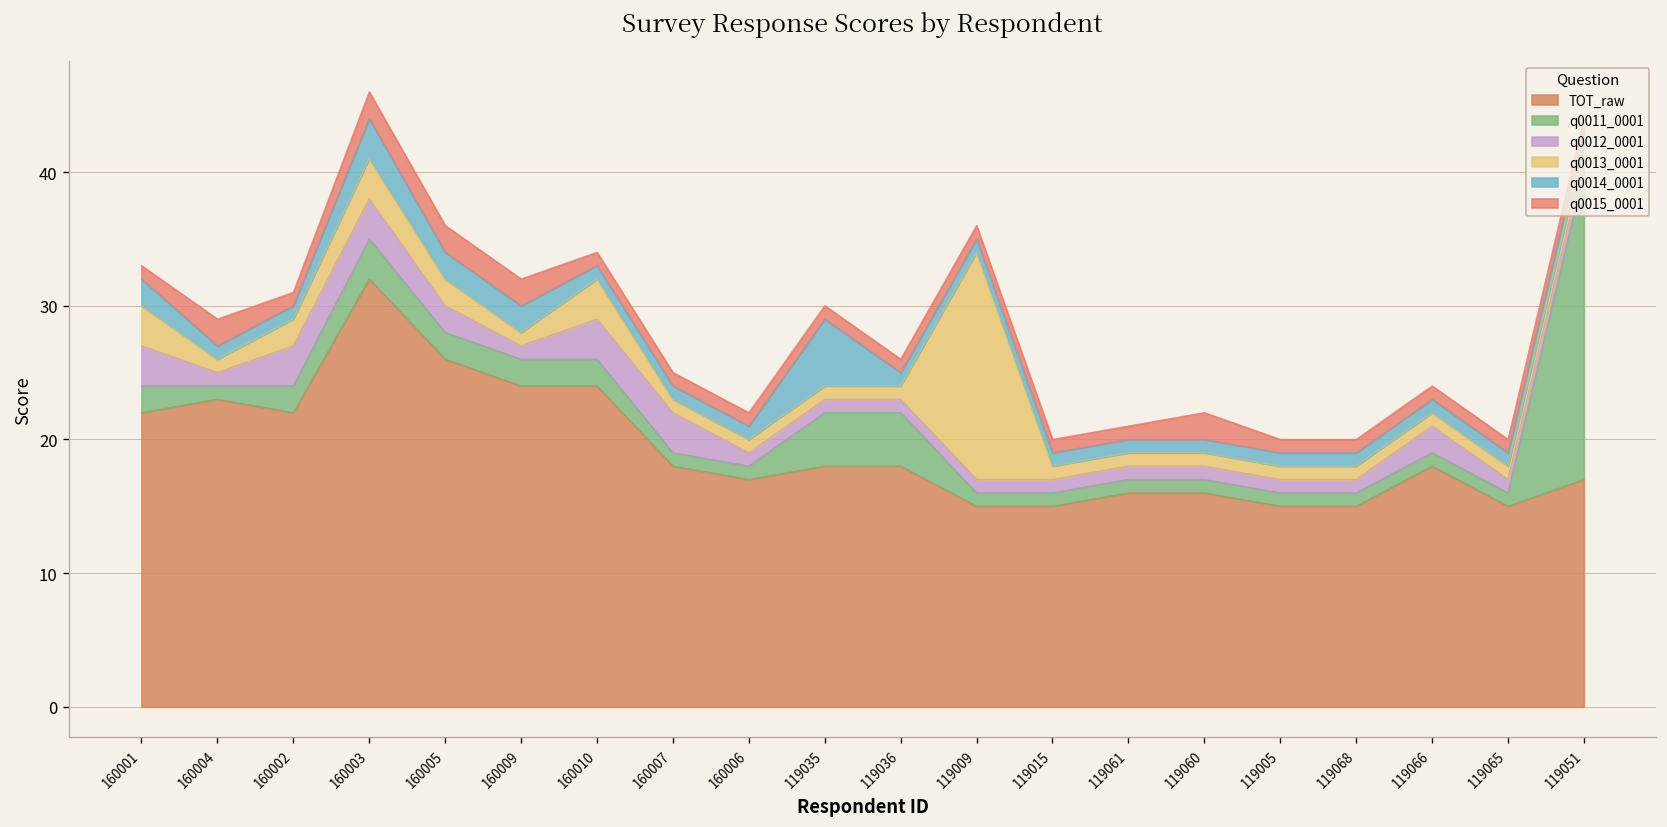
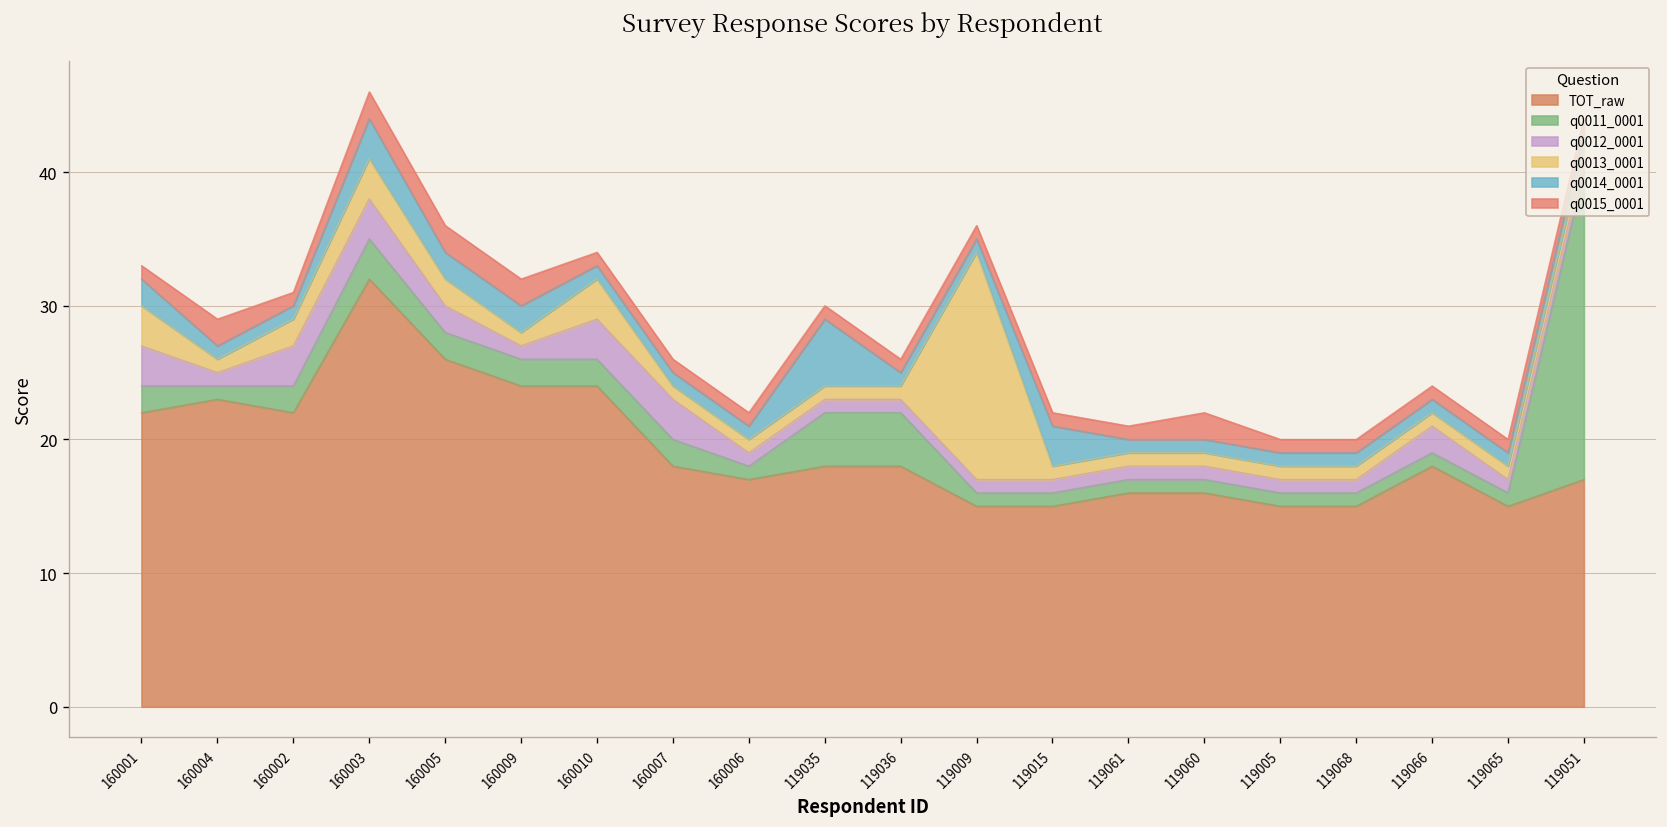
  {
    "q0011_0001": {
      "160001": 2,
      "160004": 1,
      "160002": 2,
      "160003": 3,
      "160005": 2,
      "160009": 2,
      "160010": 2,
-     "160007": 1,
+     "160007": 2,
      "160006": 1,
      "119035": 4,
      "119036": 4,
      "119009": 1,
      "119015": 1,
      "119061": 1,
      "119060": 1,
      "119005": 1,
      "119068": 1,
      "119066": 1,
      "119065": 1
    },
    "q0012_0001": {
      "160001": 3,
      "160004": 1,
      "160002": 3,
      "160003": 3,
      "160005": 2,
      "160009": 1,
      "160010": 3,
      "160007": 3,
      "160006": 1,
      "119035": 1,
      "119036": 1,
      "119009": 1,
      "119015": 1,
      "119061": 1,
      "119060": 1,
      "119005": 1,
      "119068": 1,
      "119066": 2,
      "119065": 1
    },
    "q0013_0001": {
      "160001": 3,
      "160004": 1,
      "160002": 2,
      "160003": 3,
      "160005": 2,
      "160009": 1,
      "160010": 3,
      "160007": 1,
      "160006": 1,
      "119035": 1,
      "119036": 1,
      "119009": 17,
      "119015": 1,
      "119061": 1,
      "119060": 1,
      "119005": 1,
      "119068": 1,
      "119066": 1,
      "119065": 1
    },
    "q0014_0001": {
      "160001": 2,
      "160004": 1,
      "160002": 1,
      "160003": 3,
      "160005": 2,
      "160009": 2,
      "160010": 1,
      "160007": 1,
      "160006": 1,
      "119035": 5,
      "119036": 1,
      "119009": 1,
-     "119015": 1,
+     "119015": 3,
      "119061": 1,
      "119060": 1,
      "119005": 1,
      "119068": 1,
      "119066": 1,
      "119065": 1
    }
  }
